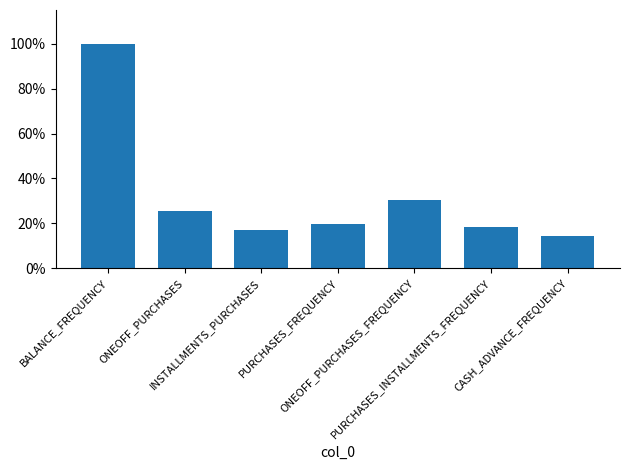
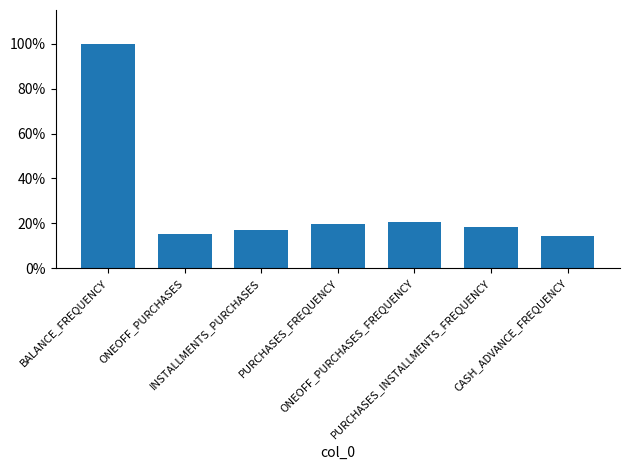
  {
    "BALANCE_FREQUENCY": "100%",
-   "ONEOFF_PURCHASES": "26%",
+   "ONEOFF_PURCHASES": "15%",
    "INSTALLMENTS_PURCHASES": "17%",
    "PURCHASES_FREQUENCY": "20%",
-   "ONEOFF_PURCHASES_FREQUENCY": "30%",
+   "ONEOFF_PURCHASES_FREQUENCY": "20%",
    "PURCHASES_INSTALLMENTS_FREQUENCY": "18%",
    "CASH_ADVANCE_FREQUENCY": "14%"
  }
